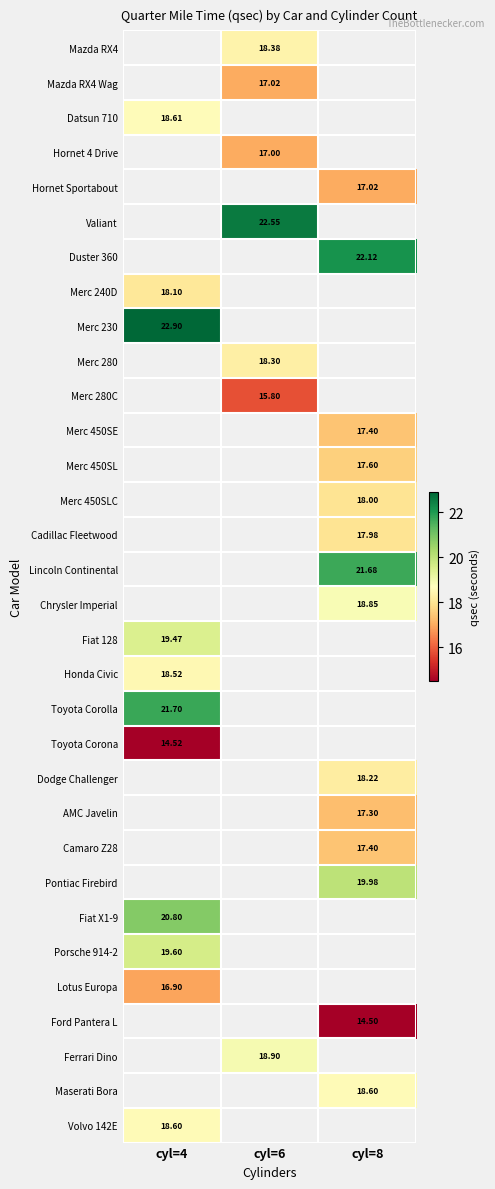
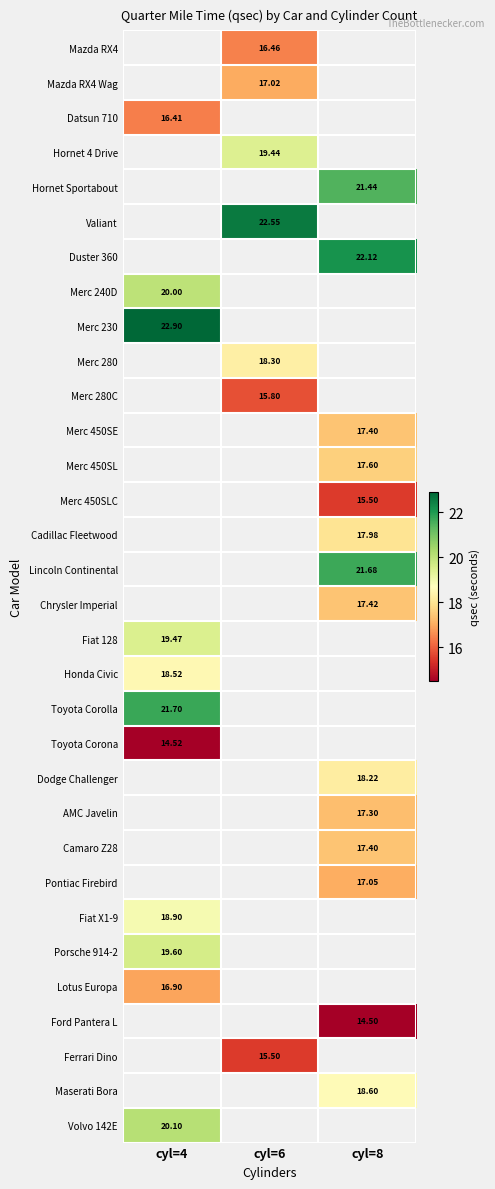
  {
    "Mazda RX4": {
-     "cyl=6": 18.38
+     "cyl=6": 16.46
    },
    "Mazda RX4 Wag": {
      "cyl=6": 17.02
    },
    "Datsun 710": {
-     "cyl=4": 18.61
+     "cyl=4": 16.41
    },
    "Hornet 4 Drive": {
-     "cyl=6": 17.00
+     "cyl=6": 19.44
    },
    "Hornet Sportabout": {
-     "cyl=8": 17.02
+     "cyl=8": 21.44
    },
    "Valiant": {
      "cyl=6": 22.55
    },
    "Duster 360": {
      "cyl=8": 22.12
    },
    "Merc 240D": {
-     "cyl=4": 18.10
+     "cyl=4": 20.00
    },
    "Merc 230": {
      "cyl=4": 22.90
    },
    "Merc 280": {
      "cyl=6": 18.30
    },
    "Merc 280C": {
      "cyl=6": 15.80
    },
    "Merc 450SE": {
      "cyl=8": 17.40
    },
    "Merc 450SL": {
      "cyl=8": 17.60
    },
    "Merc 450SLC": {
-     "cyl=8": 18.00
+     "cyl=8": 15.50
    },
    "Cadillac Fleetwood": {
      "cyl=8": 17.98
    },
    "Lincoln Continental": {
      "cyl=8": 21.68
    },
    "Chrysler Imperial": {
-     "cyl=8": 18.85
+     "cyl=8": 17.42
    },
    "Fiat 128": {
      "cyl=4": 19.47
    },
    "Honda Civic": {
      "cyl=4": 18.52
    },
    "Toyota Corolla": {
      "cyl=4": 21.70
    },
    "Toyota Corona": {
      "cyl=4": 14.52
    },
    "Dodge Challenger": {
      "cyl=8": 18.22
    },
    "AMC Javelin": {
      "cyl=8": 17.30
    },
    "Camaro Z28": {
      "cyl=8": 17.40
    },
    "Pontiac Firebird": {
-     "cyl=8": 19.98
+     "cyl=8": 17.05
    },
    "Fiat X1-9": {
-     "cyl=4": 20.80
+     "cyl=4": 18.90
    },
    "Porsche 914-2": {
      "cyl=4": 19.60
    },
    "Lotus Europa": {
      "cyl=4": 16.90
    },
    "Ford Pantera L": {
      "cyl=8": 14.50
    },
    "Ferrari Dino": {
-     "cyl=6": 18.90
+     "cyl=6": 15.50
    },
    "Maserati Bora": {
      "cyl=8": 18.60
    },
    "Volvo 142E": {
-     "cyl=4": 18.60
+     "cyl=4": 20.10
    }
  }
